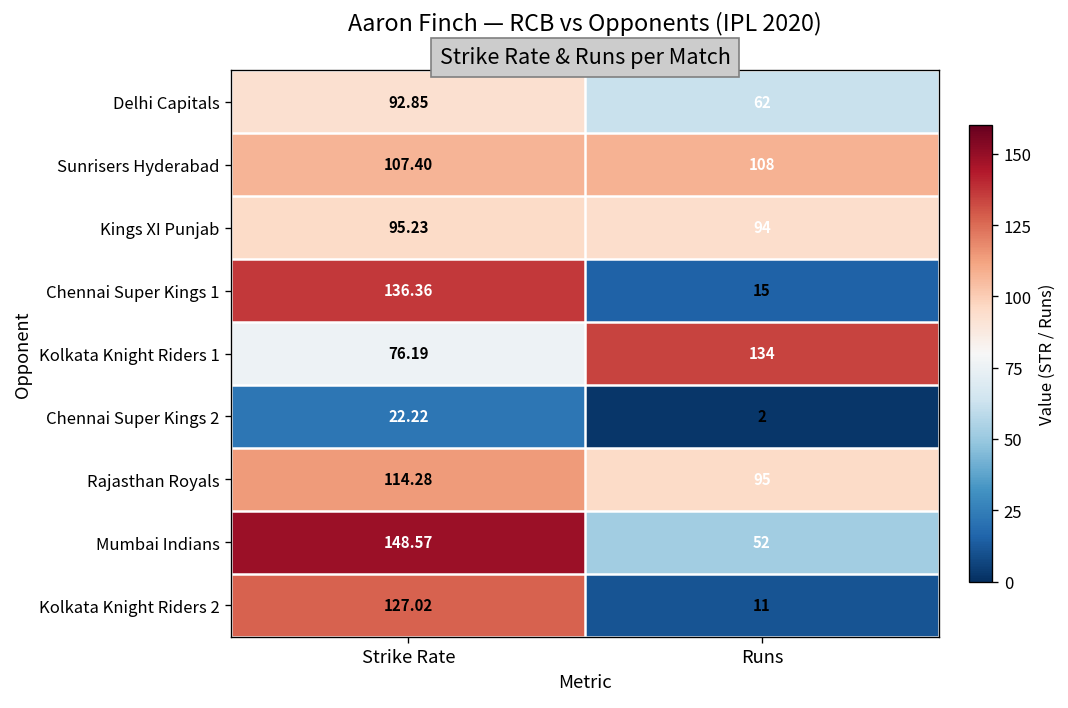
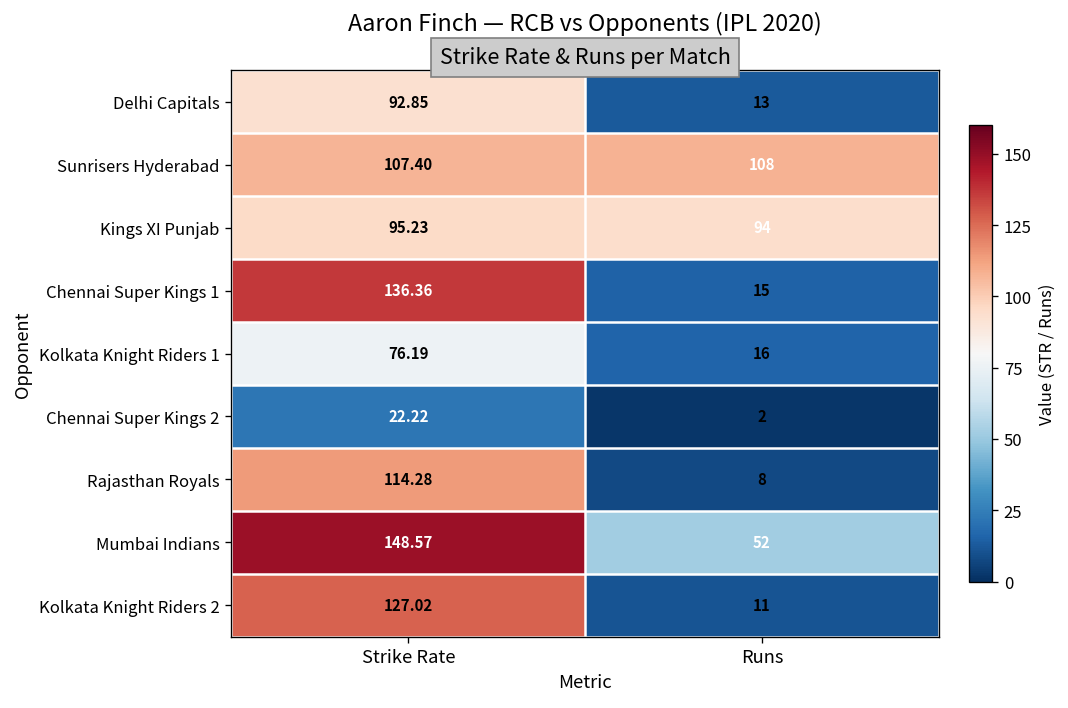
  {
    "Delhi Capitals": {
      "Strike Rate": 92.85,
-     "Runs": 62
+     "Runs": 13
    },
    "Sunrisers Hyderabad": {
      "Strike Rate": 107.40,
      "Runs": 108
    },
    "Kings XI Punjab": {
      "Strike Rate": 95.23,
      "Runs": 94
    },
    "Chennai Super Kings 1": {
      "Strike Rate": 136.36,
      "Runs": 15
    },
    "Kolkata Knight Riders 1": {
      "Strike Rate": 76.19,
-     "Runs": 134
+     "Runs": 16
    },
    "Chennai Super Kings 2": {
      "Strike Rate": 22.22,
      "Runs": 2
    },
    "Rajasthan Royals": {
      "Strike Rate": 114.28,
-     "Runs": 95
+     "Runs": 8
    },
    "Mumbai Indians": {
      "Strike Rate": 148.57,
      "Runs": 52
    },
    "Kolkata Knight Riders 2": {
      "Strike Rate": 127.02,
      "Runs": 11
    }
  }
